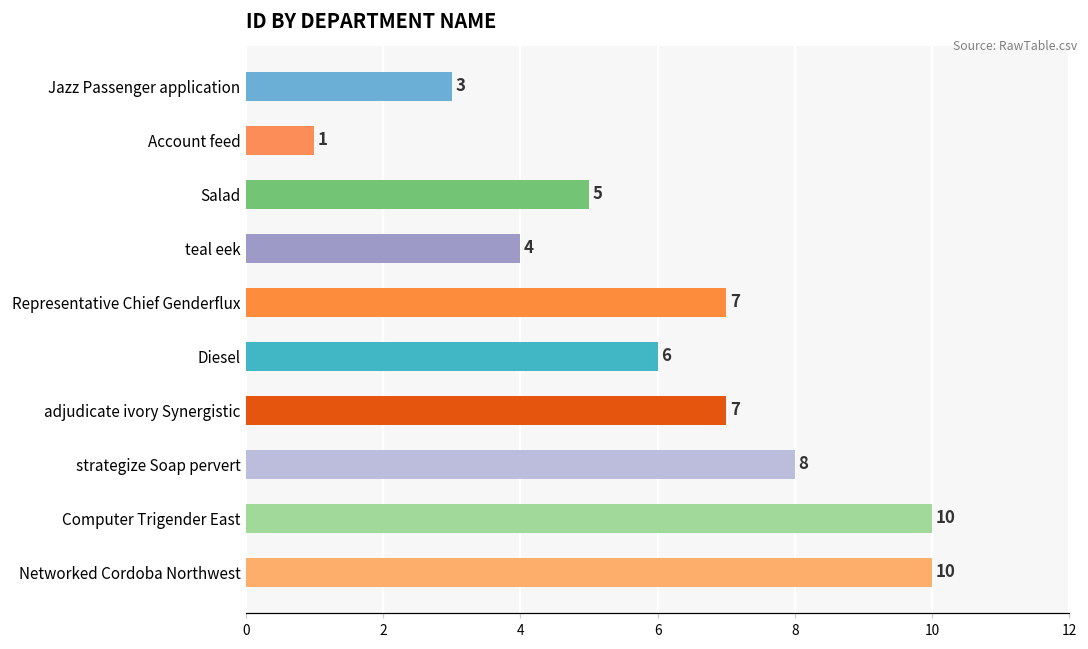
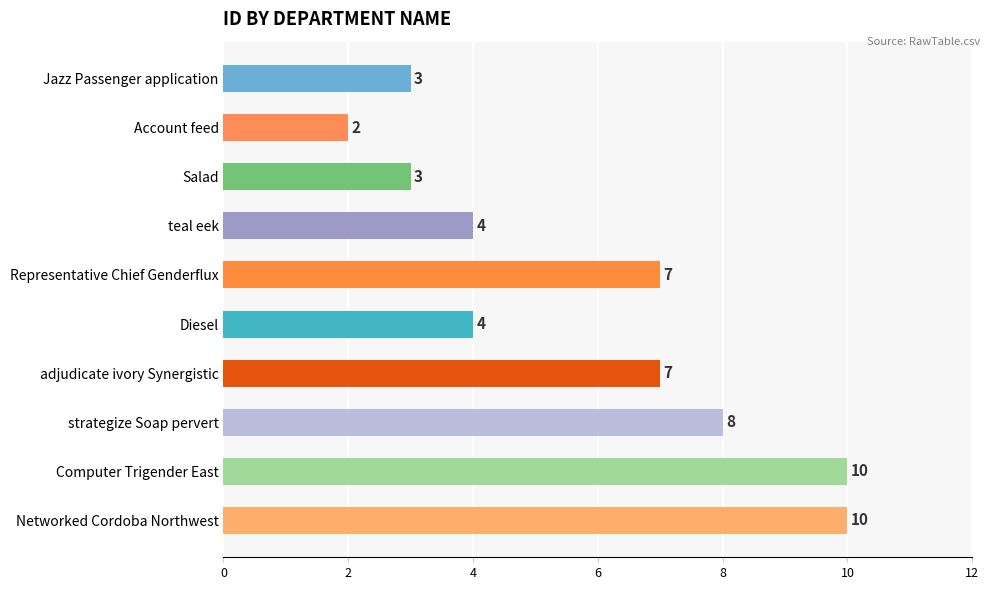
  {
    "Jazz Passenger application": 3,
-   "Account feed": 1,
-   "Salad": 5,
+   "Account feed": 2,
+   "Salad": 3,
    "teal eek": 4,
    "Representative Chief Genderflux": 7,
-   "Diesel": 6,
+   "Diesel": 4,
    "adjudicate ivory Synergistic": 7,
    "strategize Soap pervert": 8,
    "Computer Trigender East": 10,
    "Networked Cordoba Northwest": 10
  }
